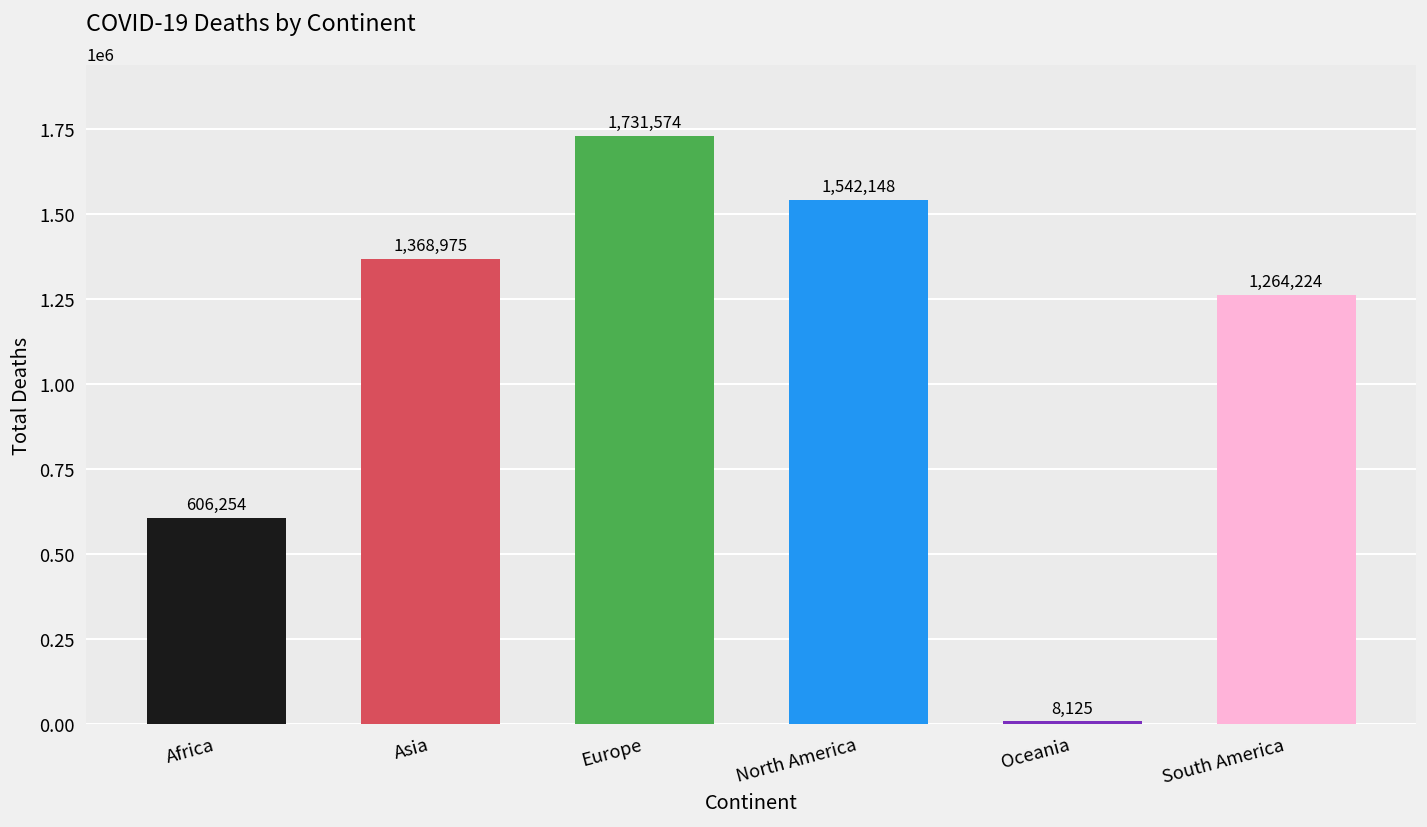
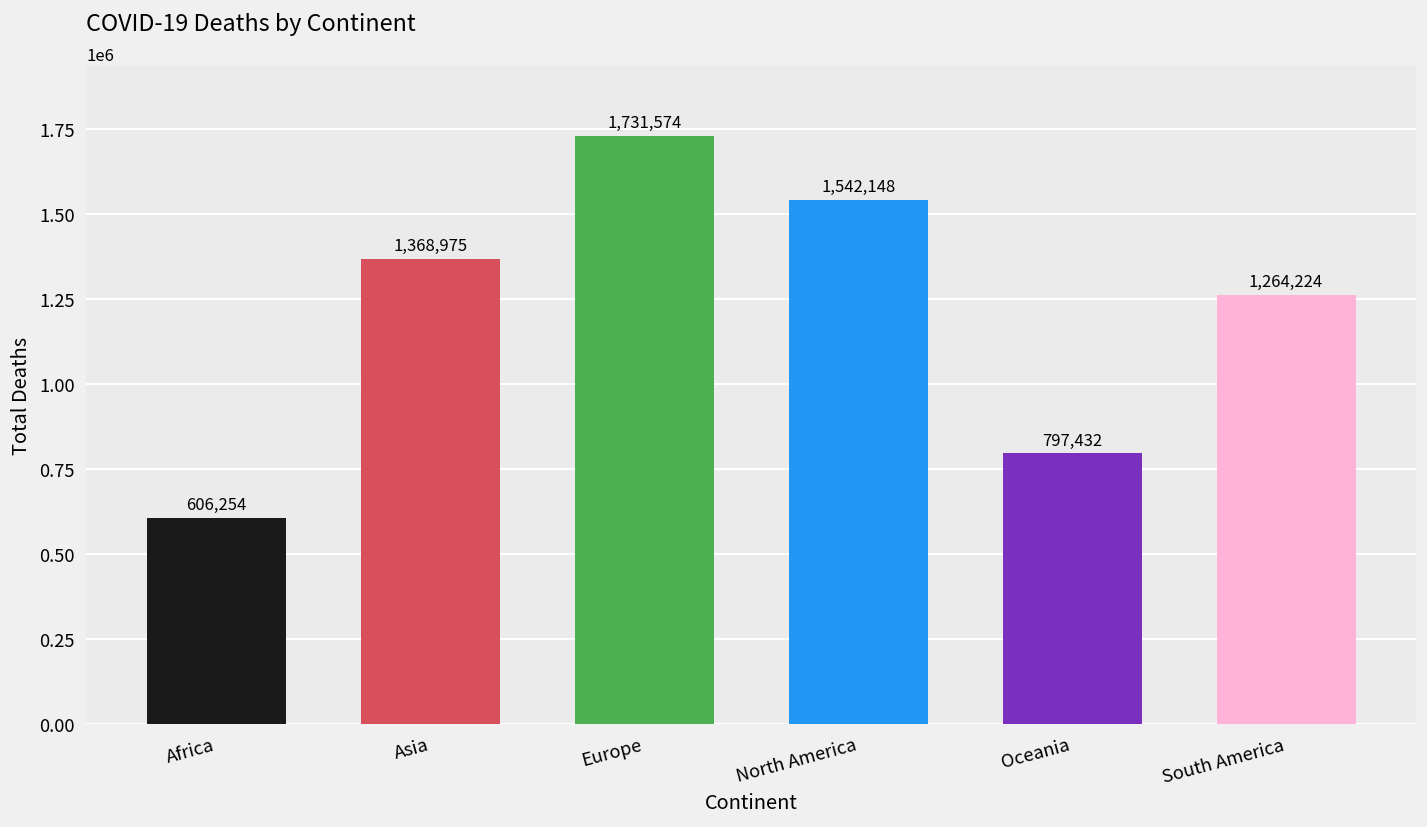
  {
    "Africa": "606,254",
    "Asia": "1,368,975",
    "Europe": "1,731,574",
    "North America": "1,542,148",
-   "Oceania": "8,125",
+   "Oceania": "797,432",
    "South America": "1,264,224"
  }
